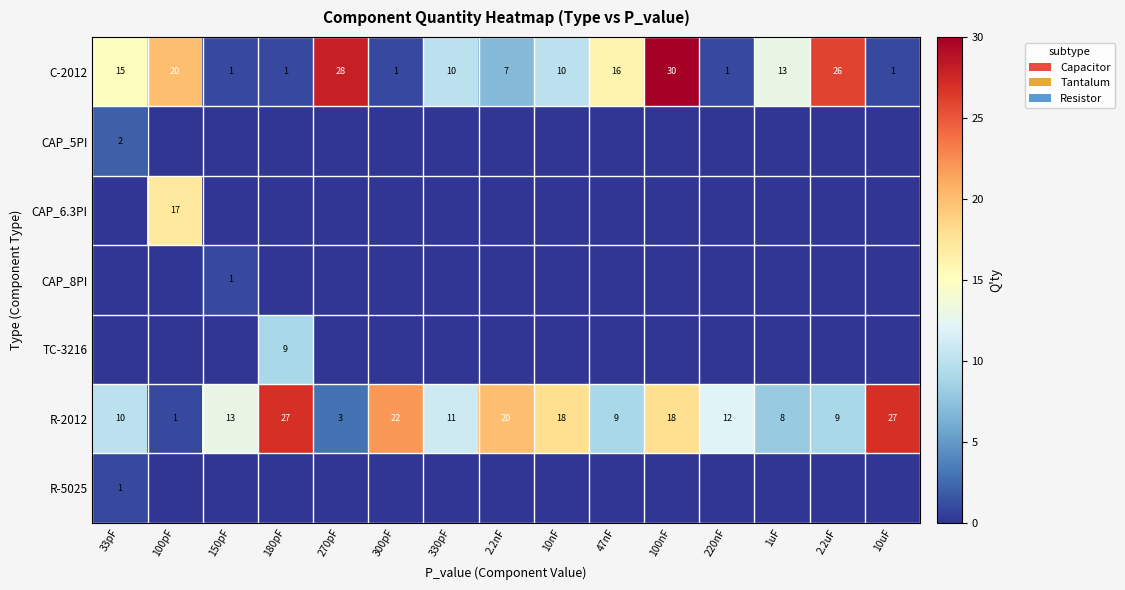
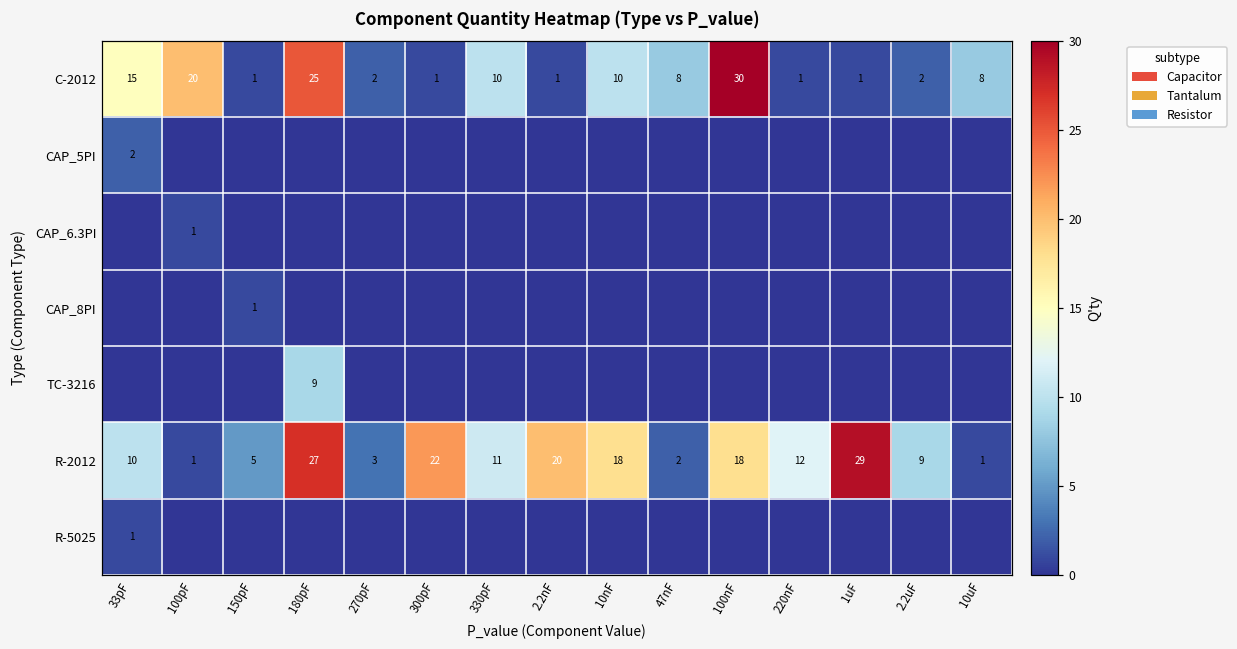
  {
    "C-2012": {
      "33pF": 15,
      "100pF": 20,
      "150pF": 1,
-     "180pF": 1,
-     "270pF": 28,
+     "180pF": 25,
+     "270pF": 2,
      "300pF": 1,
      "330pF": 10,
-     "2.2nF": 7,
+     "2.2nF": 1,
      "10nF": 10,
-     "47nF": 16,
+     "47nF": 8,
      "100nF": 30,
      "220nF": 1,
-     "1uF": 13,
-     "2.2uF": 26,
-     "10uF": 1
+     "1uF": 1,
+     "2.2uF": 2,
+     "10uF": 8
    },
    "CAP_5PI": {
      "33pF": 2
    },
    "CAP_6.3PI": {
-     "100pF": 17
+     "100pF": 1
    },
    "CAP_8PI": {
      "150pF": 1
    },
    "TC-3216": {
      "180pF": 9
    },
    "R-2012": {
      "33pF": 10,
      "100pF": 1,
-     "150pF": 13,
+     "150pF": 5,
      "180pF": 27,
      "270pF": 3,
      "300pF": 22,
      "330pF": 11,
      "2.2nF": 20,
      "10nF": 18,
-     "47nF": 9,
+     "47nF": 2,
      "100nF": 18,
      "220nF": 12,
-     "1uF": 8,
+     "1uF": 29,
      "2.2uF": 9,
-     "10uF": 27
+     "10uF": 1
    },
    "R-5025": {
      "33pF": 1
    }
  }
